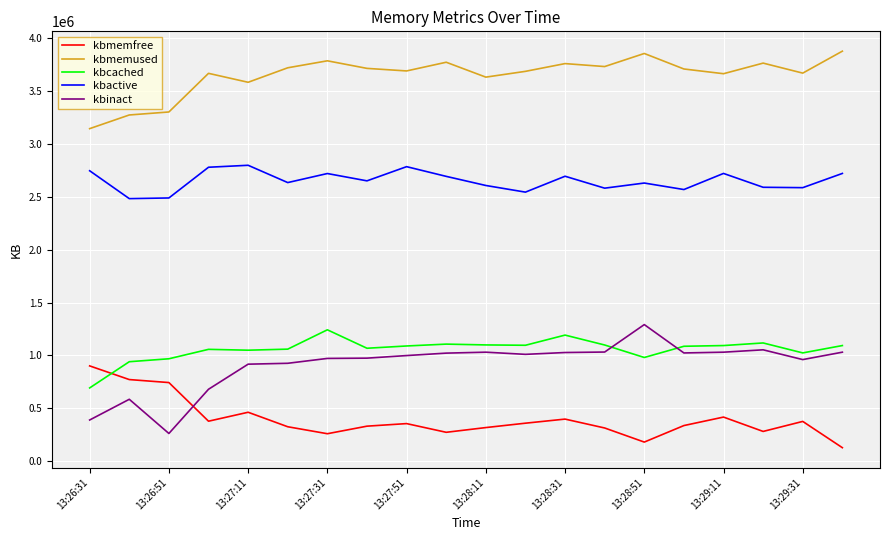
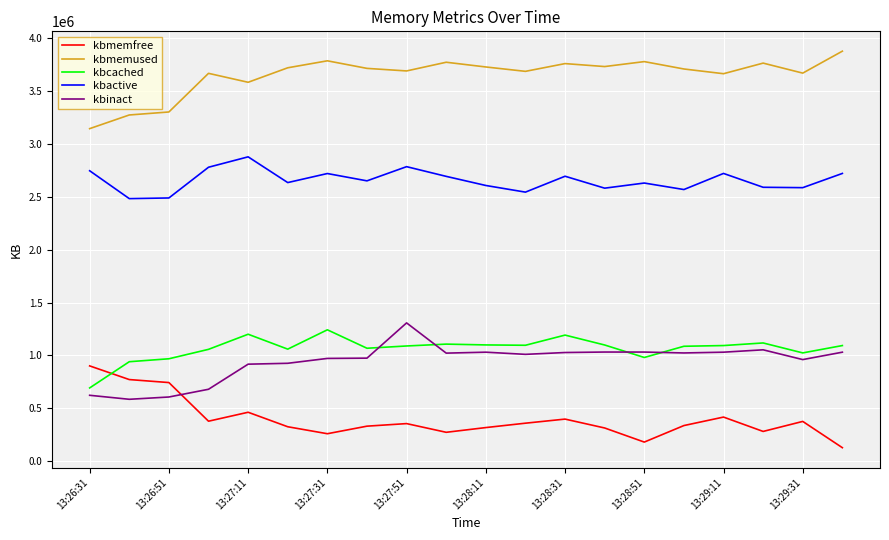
  {
    "kbmemfree": {
      "13:26:31": 900000,
      "13:26:51": 740000,
      "13:27:11": 460000,
      "13:27:31": 260000,
      "13:27:51": 360000,
      "13:28:11": 320000,
      "13:28:31": 400000,
      "13:28:51": 180000,
      "13:29:11": 420000,
      "13:29:31": 380000
    },
    "kbmemused": {
      "13:26:31": 3140000,
      "13:26:51": 3300000,
      "13:27:11": 3580000,
      "13:27:31": 3790000,
      "13:27:51": 3690000,
-     "13:28:11": 3630000,
+     "13:28:11": 3730000,
      "13:28:31": 3760000,
-     "13:28:51": 3860000,
+     "13:28:51": 3780000,
      "13:29:11": 3660000,
      "13:29:31": 3670000
    },
    "kbcached": {
      "13:26:31": 690000,
      "13:26:51": 970000,
-     "13:27:11": 1050000,
+     "13:27:11": 1200000,
      "13:27:31": 1240000,
      "13:27:51": 1090000,
      "13:28:11": 1100000,
      "13:28:31": 1190000,
      "13:28:51": 980000,
      "13:29:11": 1090000,
      "13:29:31": 1020000
    },
    "kbactive": {
      "13:26:31": 2750000,
      "13:26:51": 2490000,
-     "13:27:11": 2800000,
+     "13:27:11": 2880000,
      "13:27:31": 2720000,
      "13:27:51": 2790000,
      "13:28:11": 2610000,
      "13:28:31": 2690000,
      "13:28:51": 2630000,
      "13:29:11": 2720000,
      "13:29:31": 2590000
    },
    "kbinact": {
-     "13:26:31": 390000,
-     "13:26:51": 260000,
+     "13:26:31": 620000,
+     "13:26:51": 610000,
      "13:27:11": 920000,
      "13:27:31": 970000,
-     "13:27:51": 1000000,
+     "13:27:51": 1310000,
      "13:28:11": 1030000,
      "13:28:31": 1030000,
-     "13:28:51": 1290000,
+     "13:28:51": 1030000,
      "13:29:11": 1030000,
      "13:29:31": 960000
    }
  }
